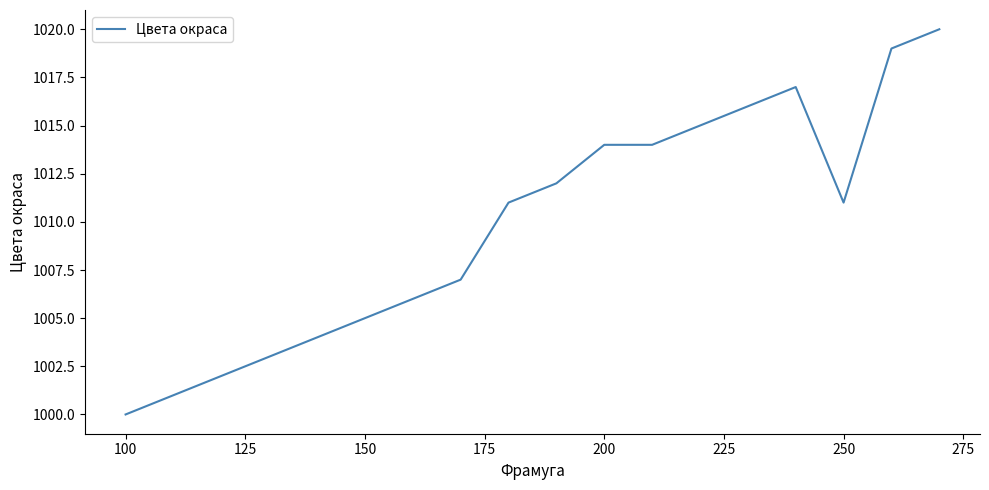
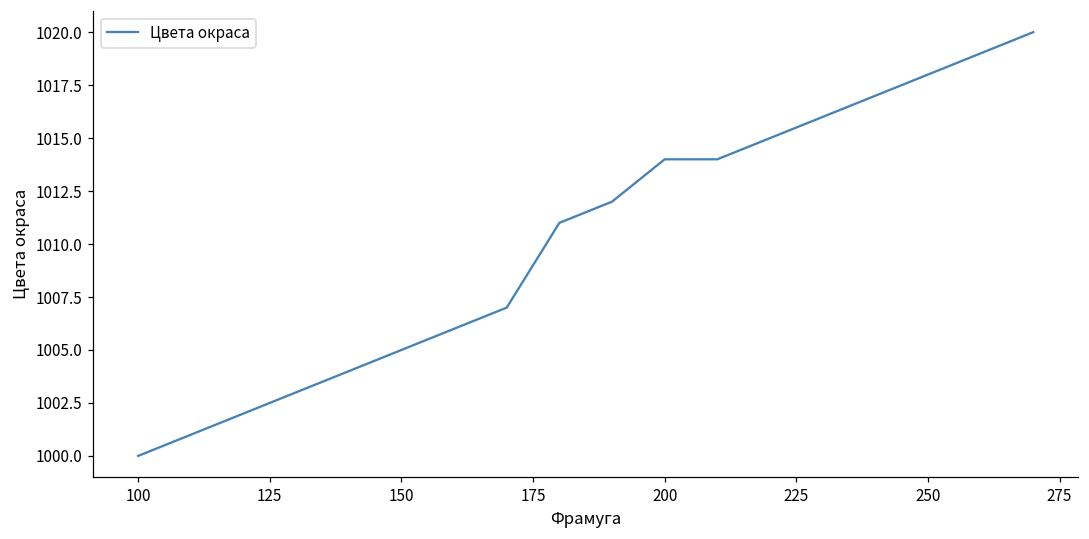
  {
    "100": 1000,
    "150": 1005,
    "200": 1014,
-   "250": 1011
+   "250": 1018
  }
